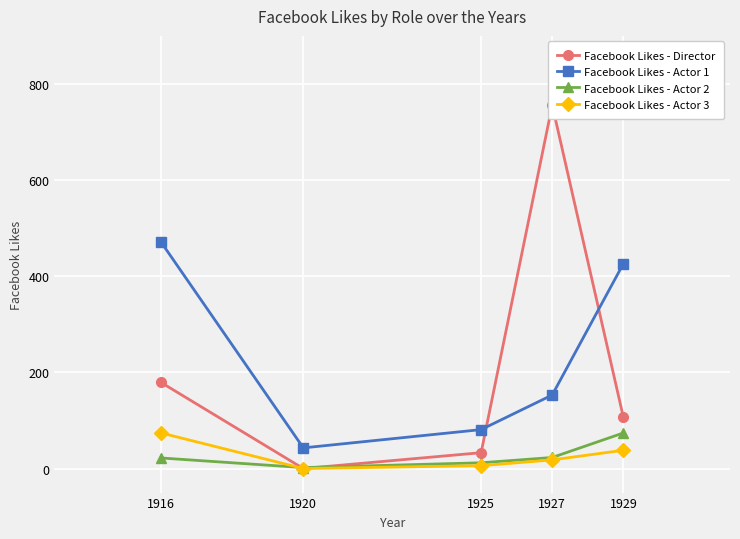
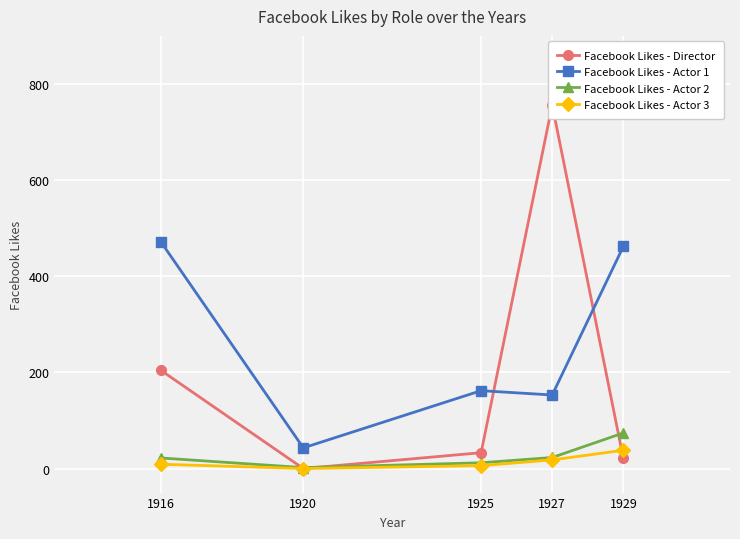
  {
    "Facebook Likes - Director": {
-     "1916": 180,
+     "1916": 200,
      "1925": 30,
-     "1929": 110
+     "1929": 20
    },
    "Facebook Likes - Actor 1": {
      "1916": 470,
      "1920": 40,
-     "1925": 80,
+     "1925": 160,
      "1927": 150,
-     "1929": 430
+     "1929": 460
    },
    "Facebook Likes - Actor 2": {
      "1916": 20,
      "1925": 10,
      "1929": 70
    },
    "Facebook Likes - Actor 3": {
-     "1916": 70,
+     "1916": 10,
      "1925": 10,
      "1929": 40
    }
  }
